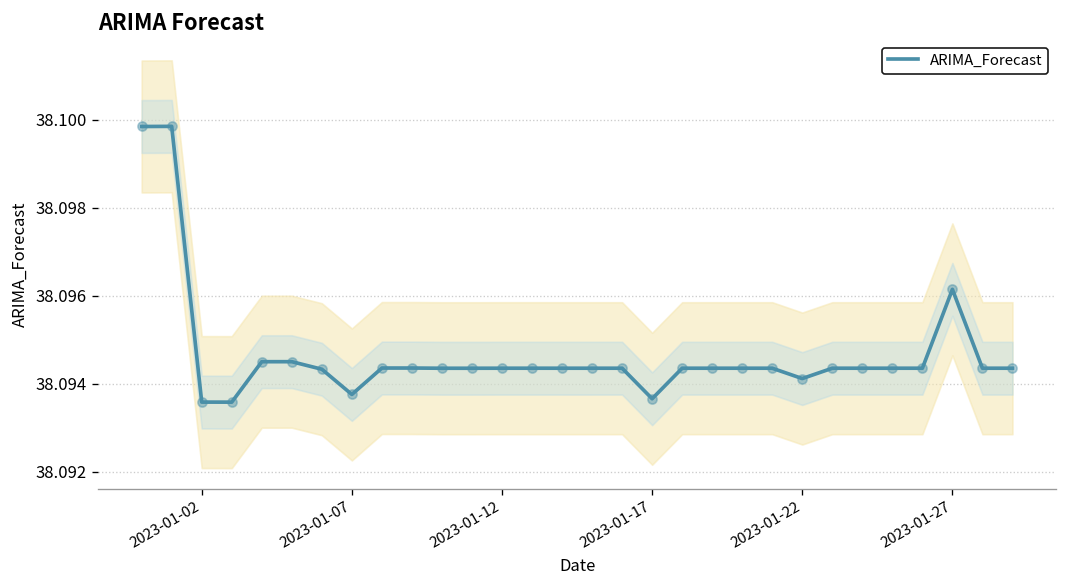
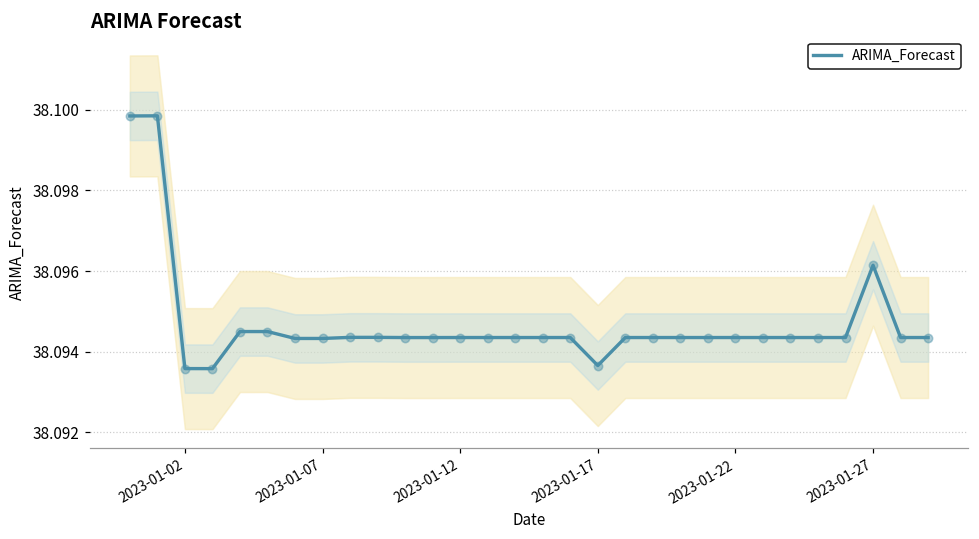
  {
    "ARIMA_Forecast": {
      "2023-01-02": 38.0936,
-     "2023-01-07": 38.0938,
+     "2023-01-07": 38.0943,
      "2023-01-12": 38.0944,
      "2023-01-17": 38.0937,
-     "2023-01-22": 38.0941,
+     "2023-01-22": 38.0944,
      "2023-01-27": 38.0961
    }
  }
